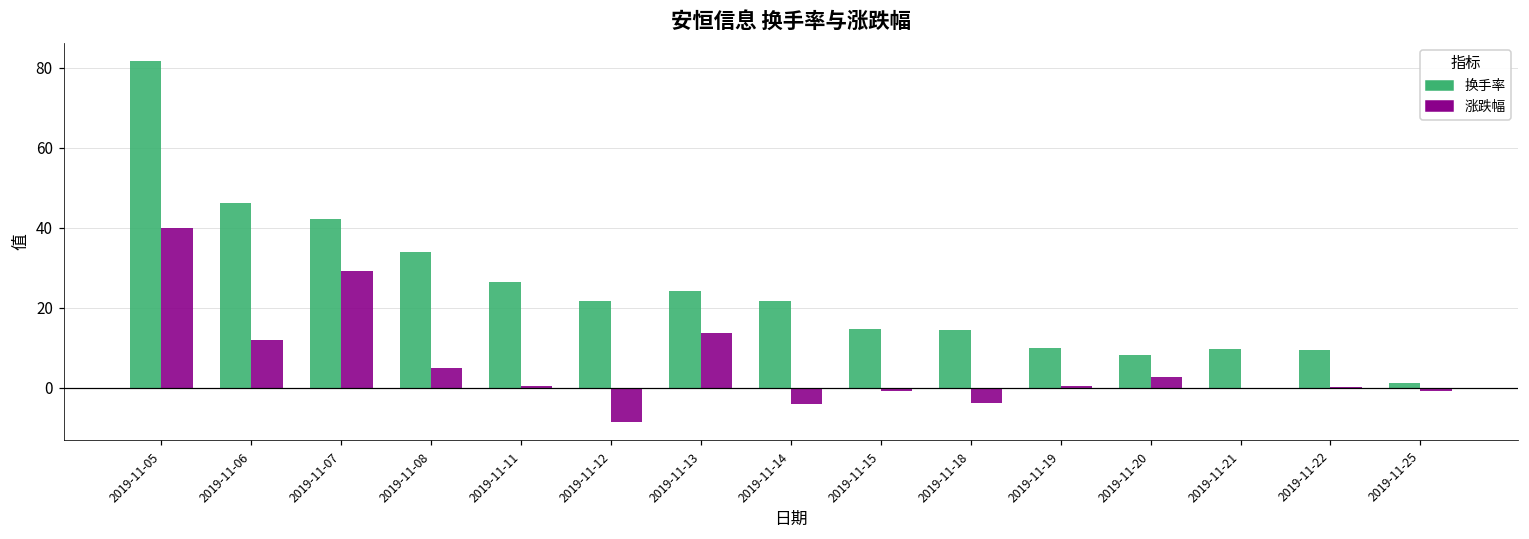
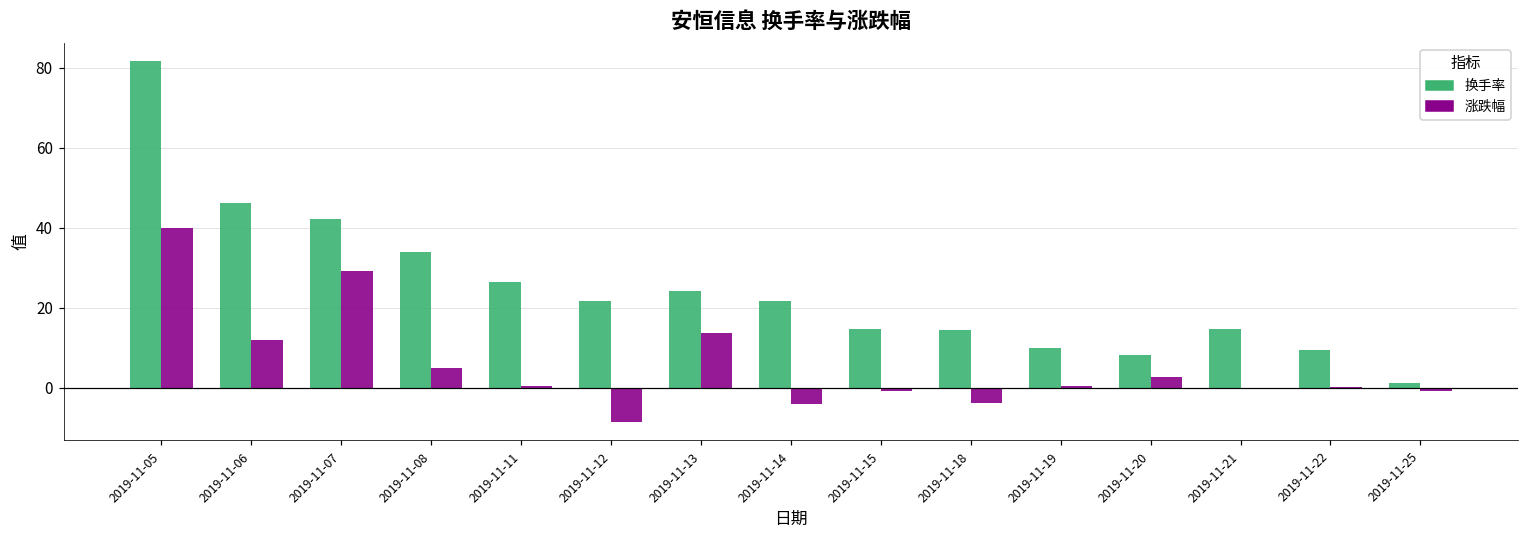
  {
    "换手率": {
      "2019-11-05": 82,
      "2019-11-06": 46,
      "2019-11-07": 42,
      "2019-11-08": 34,
      "2019-11-11": 26,
      "2019-11-12": 22,
      "2019-11-13": 24,
      "2019-11-14": 22,
      "2019-11-15": 15,
      "2019-11-18": 14,
      "2019-11-19": 10,
      "2019-11-20": 8,
-     "2019-11-21": 10,
+     "2019-11-21": 15,
      "2019-11-22": 9,
      "2019-11-25": 1
    },
    "涨跌幅": {
      "2019-11-05": 40,
      "2019-11-06": 12,
      "2019-11-07": 29,
      "2019-11-08": 5,
      "2019-11-12": -9,
      "2019-11-13": 14,
      "2019-11-14": -4,
      "2019-11-15": -1,
      "2019-11-18": -4,
      "2019-11-20": 3,
      "2019-11-25": -1
    }
  }
